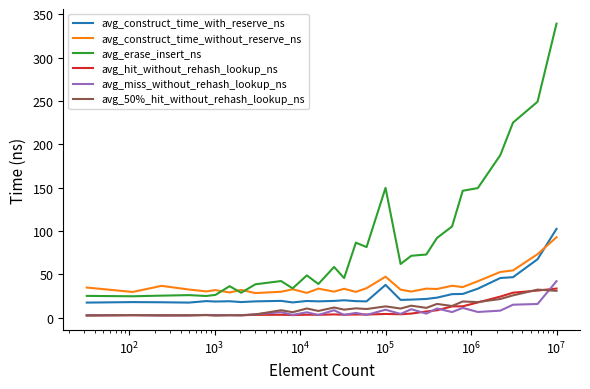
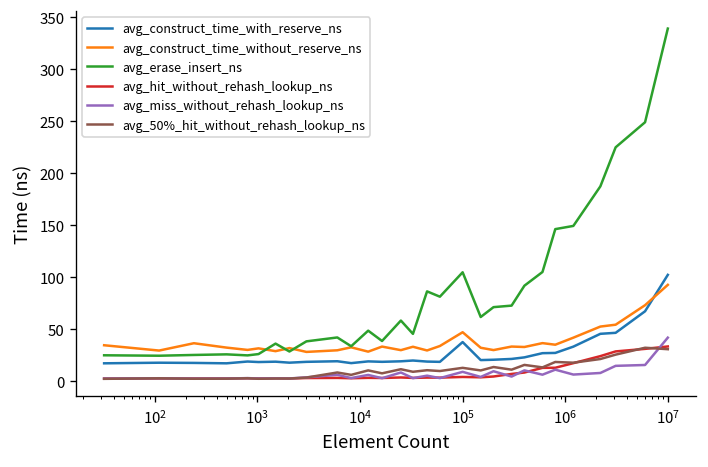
  {
    "avg_construct_time_with_reserve_ns": {
      "10^5": 40,
      "10^7": 100
    },
    "avg_construct_time_without_reserve_ns": {
      "10^5": 50,
      "10^7": 90
    },
    "avg_erase_insert_ns": {
-     "10^5": 150,
+     "10^5": 100,
      "10^7": 340
    },
    "avg_hit_without_rehash_lookup_ns": {
      "10^5": 0
    },
    "avg_miss_without_rehash_lookup_ns": {
      "10^5": 10,
      "10^7": 40
    },
    "avg_50%_hit_without_rehash_lookup_ns": {
      "10^5": 10
    }
  }
